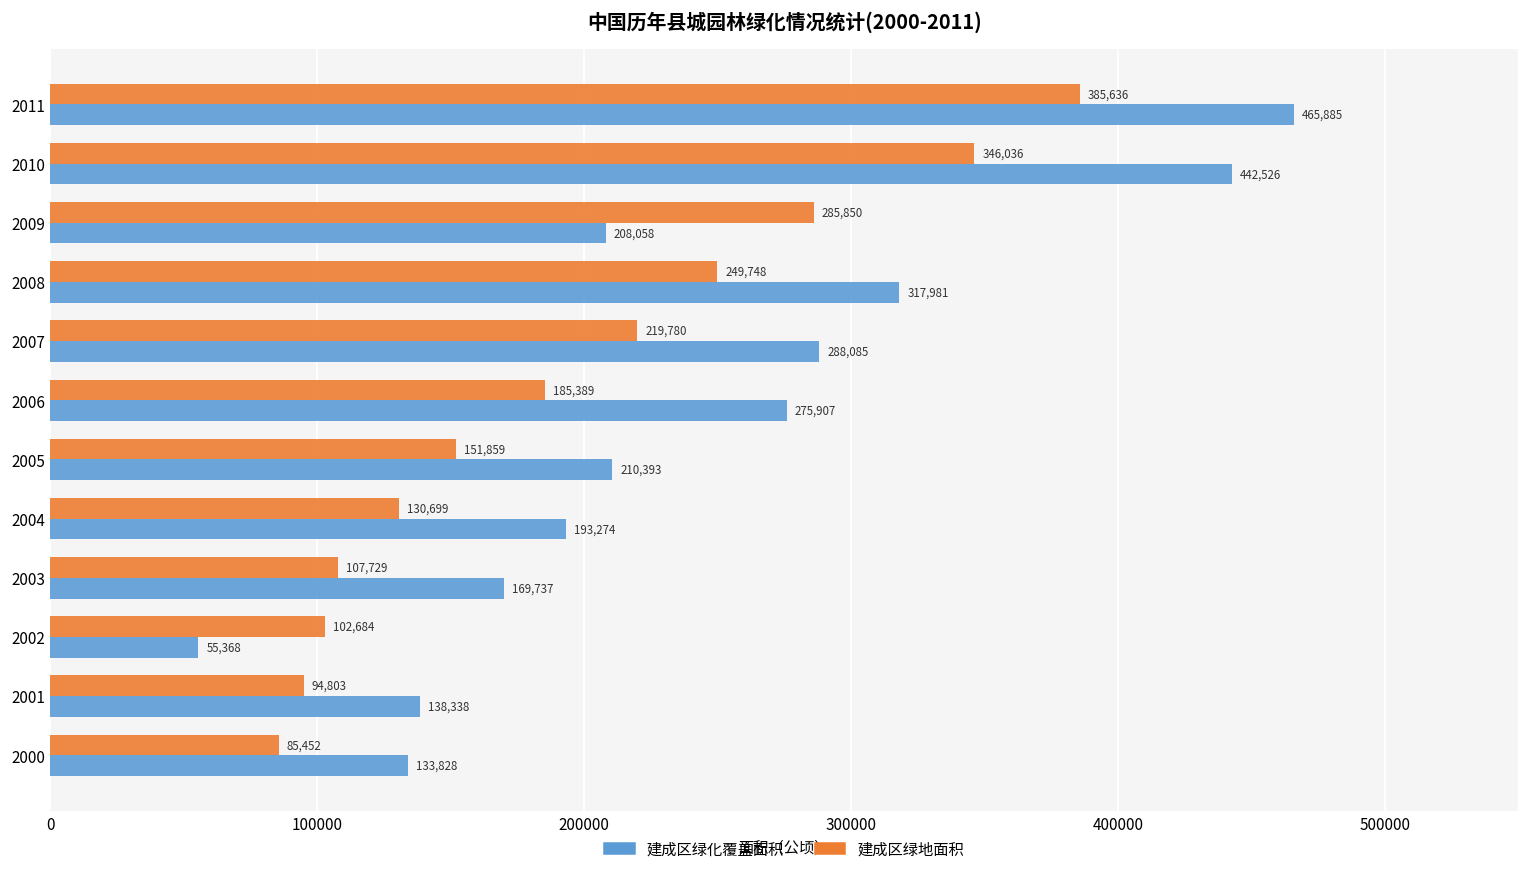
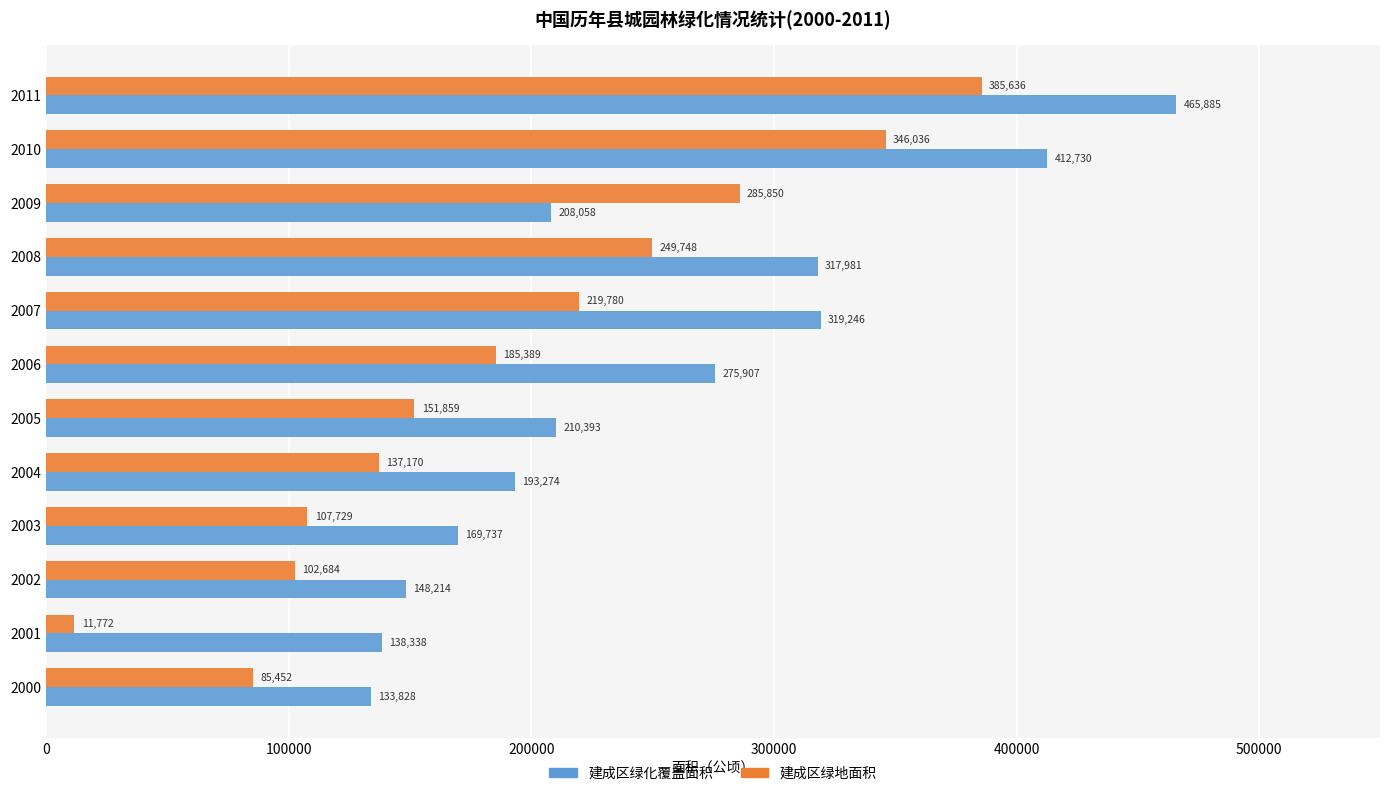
  {
    "建成区绿化覆盖面积": {
      "2011": "465,885",
-     "2010": "442,526",
+     "2010": "412,730",
      "2009": "208,058",
      "2008": "317,981",
-     "2007": "288,085",
+     "2007": "319,246",
      "2006": "275,907",
      "2005": "210,393",
      "2004": "193,274",
      "2003": "169,737",
-     "2002": "55,368",
+     "2002": "148,214",
      "2001": "138,338",
      "2000": "133,828"
    },
    "建成区绿地面积": {
      "2011": "385,636",
      "2010": "346,036",
      "2009": "285,850",
      "2008": "249,748",
      "2007": "219,780",
      "2006": "185,389",
      "2005": "151,859",
-     "2004": "130,699",
+     "2004": "137,170",
      "2003": "107,729",
      "2002": "102,684",
-     "2001": "94,803",
+     "2001": "11,772",
      "2000": "85,452"
    }
  }
